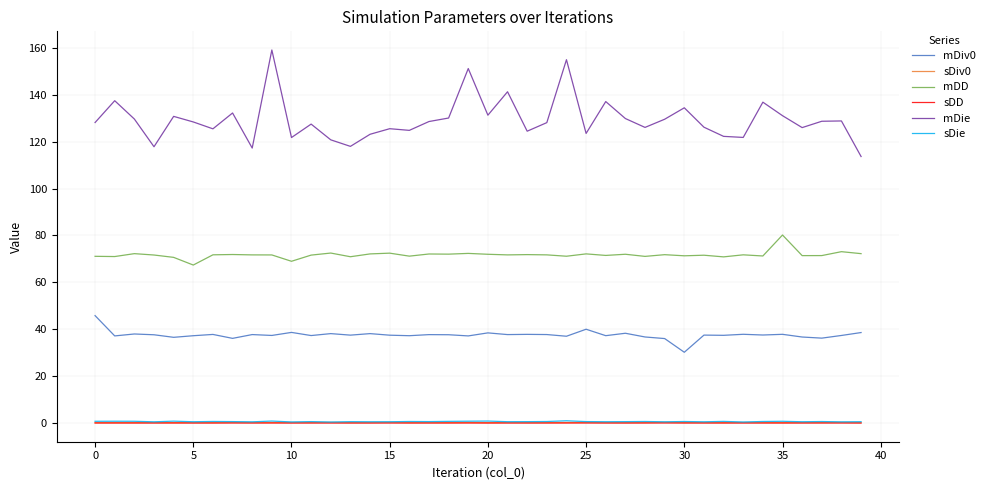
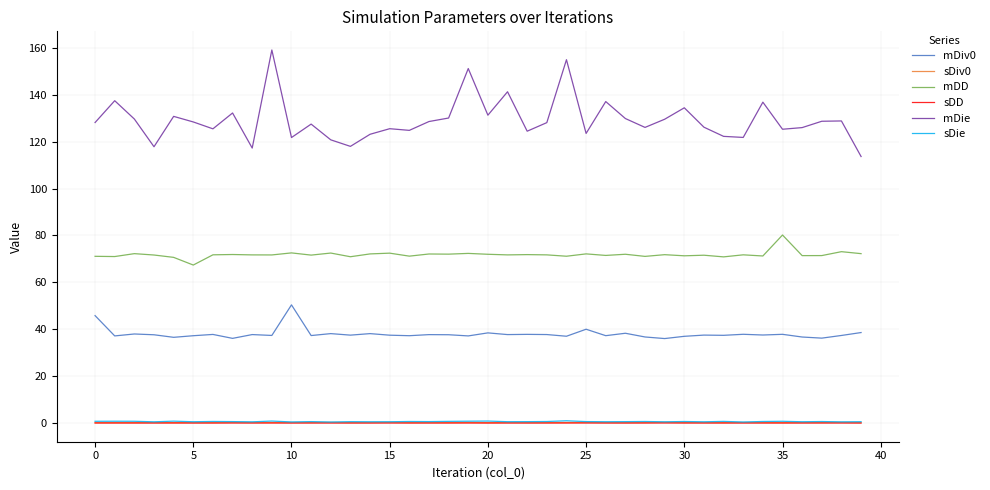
  {
    "mDiv0": {
      "0": 46,
      "5": 37,
-     "10": 39,
+     "10": 50,
      "15": 38,
      "20": 39,
      "25": 40,
-     "30": 30,
+     "30": 37,
      "35": 38
    },
    "mDD": {
      "0": 71,
      "5": 67,
-     "10": 69,
+     "10": 73,
      "15": 72,
      "20": 72,
      "25": 72,
      "30": 71,
      "35": 80
    },
    "mDie": {
      "0": 128,
      "5": 128,
      "10": 122,
      "15": 125,
      "20": 131,
      "25": 123,
      "30": 134,
-     "35": 131
+     "35": 125
    }
  }
